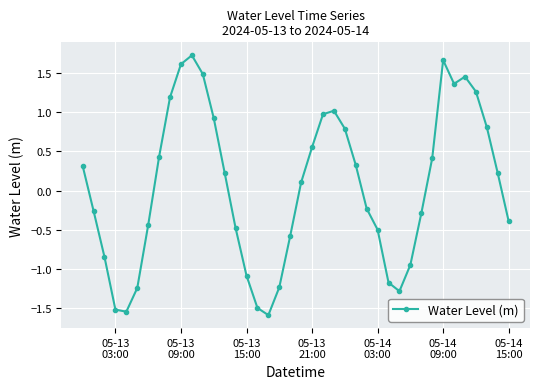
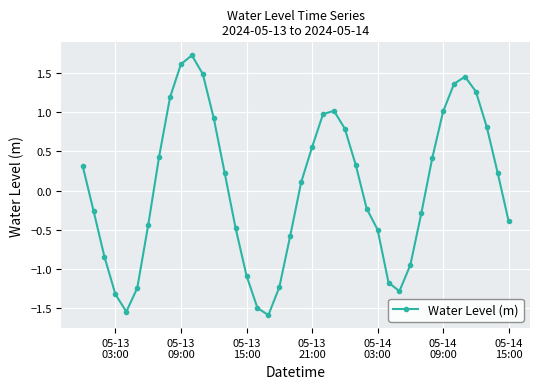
  {
-   "05-13 03:00": -1.5,
+   "05-13 03:00": -1.3,
    "05-13 09:00": 1.6,
    "05-13 15:00": -1.1,
    "05-13 21:00": 0.6,
    "05-14 03:00": -0.5,
-   "05-14 09:00": 1.7,
+   "05-14 09:00": 1.0,
    "05-14 15:00": -0.4
  }
